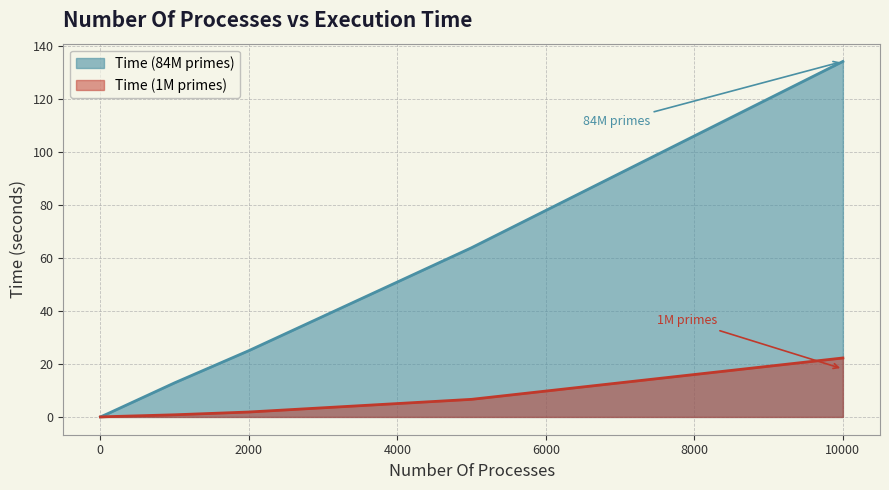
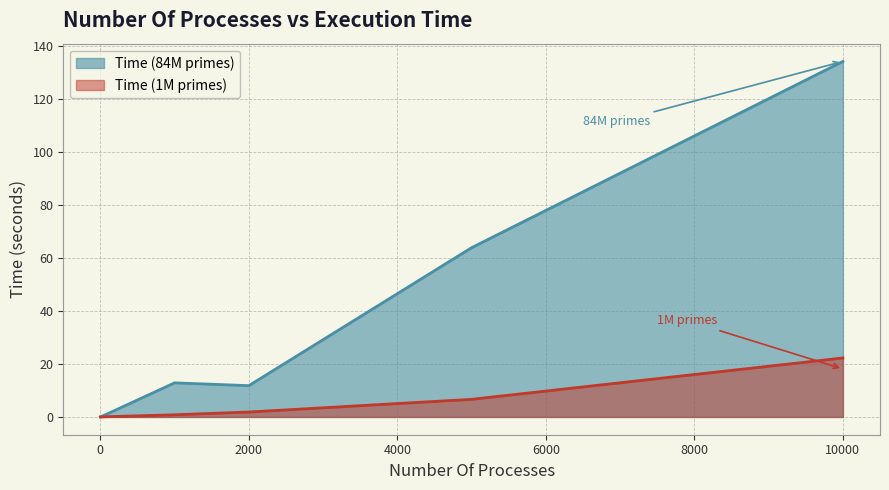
  {
    "Time (84M primes)": {
-     "2000": 25
+     "2000": 12
    },
    "Time (1M primes)": {
      "2000": 2
    }
  }
